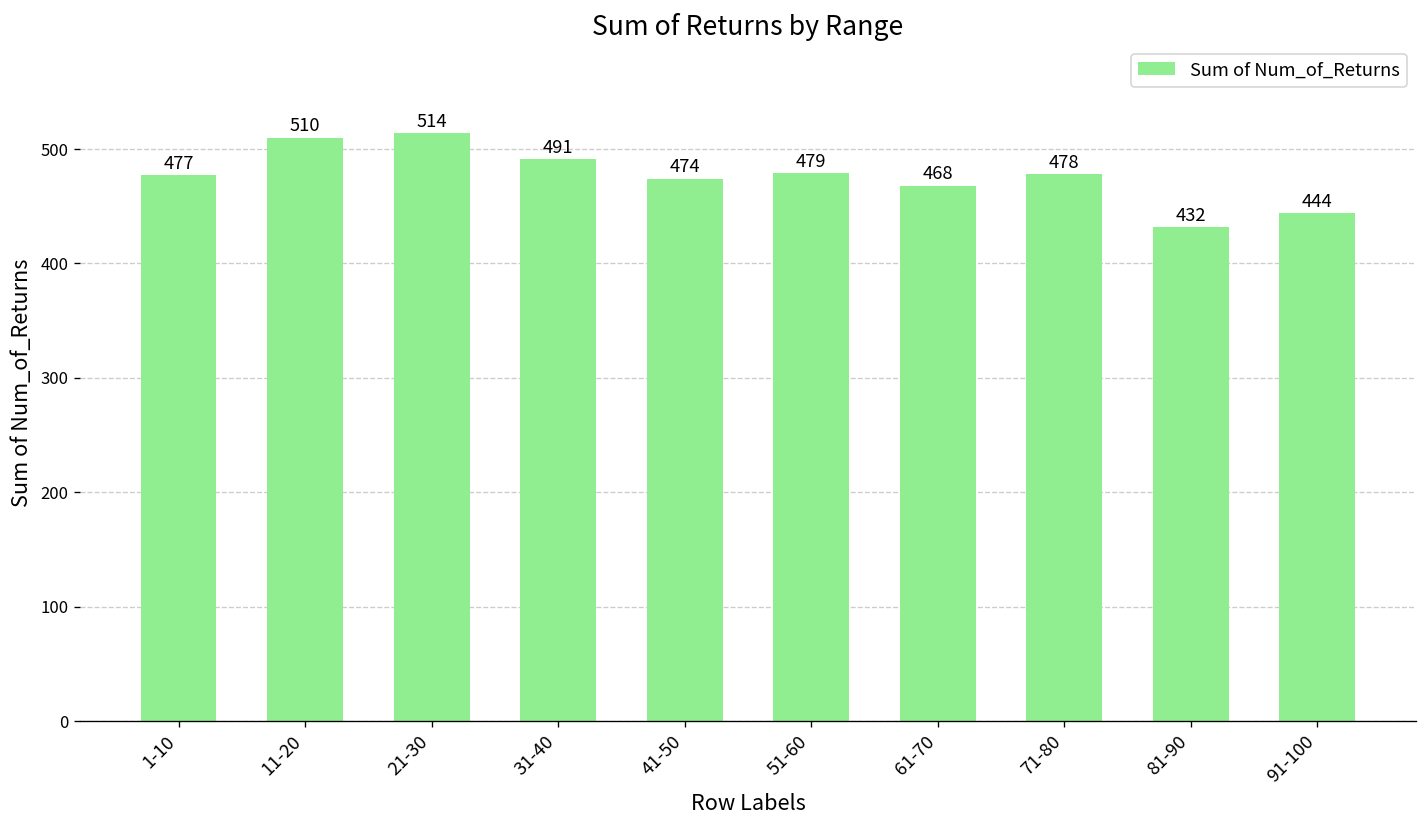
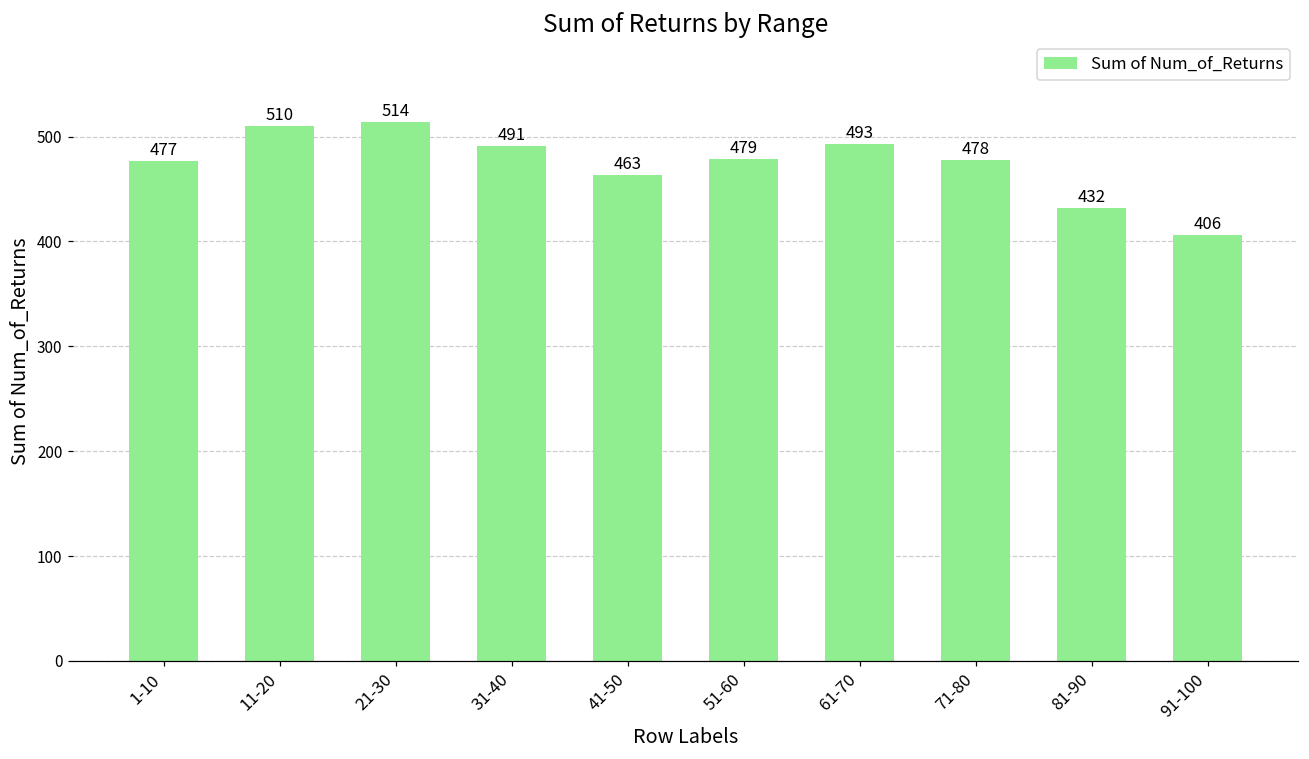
  {
    "1-10": 477,
    "11-20": 510,
    "21-30": 514,
    "31-40": 491,
-   "41-50": 474,
+   "41-50": 463,
    "51-60": 479,
-   "61-70": 468,
+   "61-70": 493,
    "71-80": 478,
    "81-90": 432,
-   "91-100": 444
+   "91-100": 406
  }
